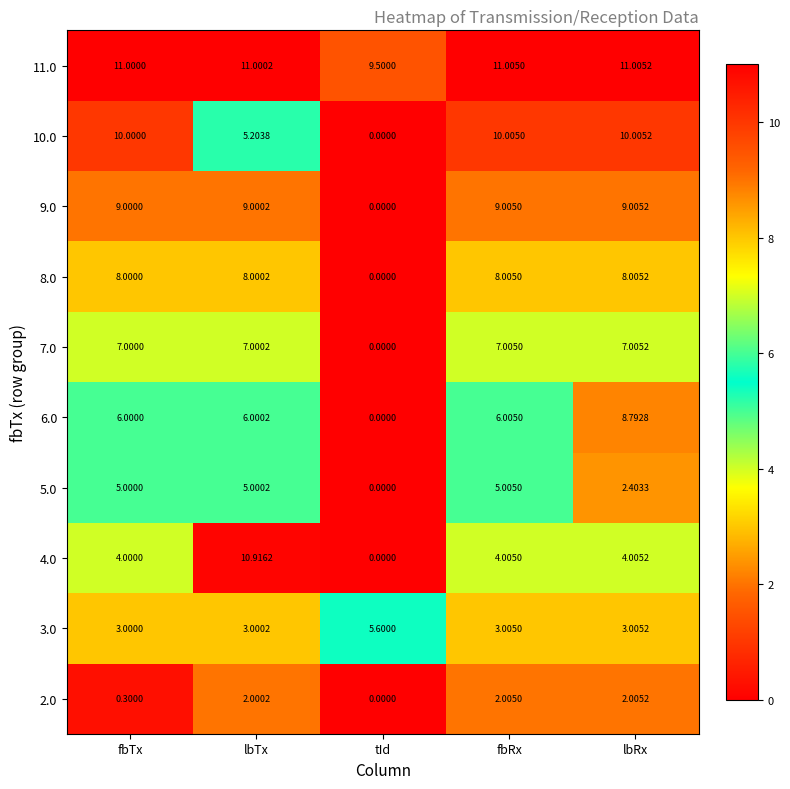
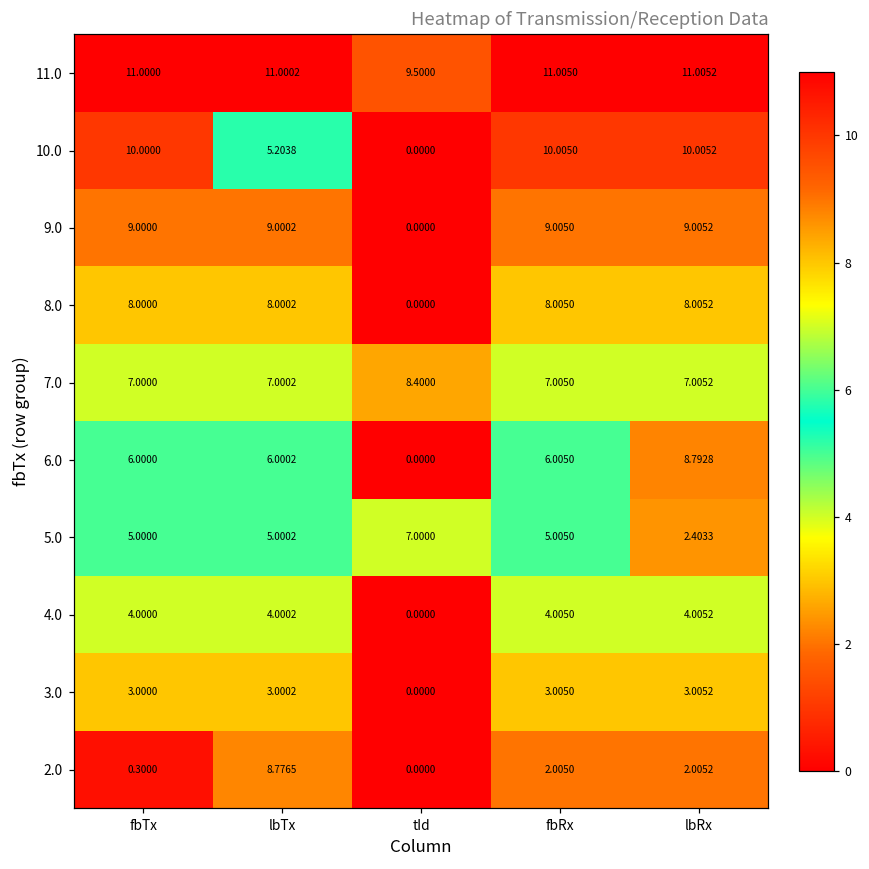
  {
    "11.0": {
      "fbTx": 11.0000,
      "lbTx": 11.0002,
      "tId": 9.5000,
      "fbRx": 11.0050,
      "lbRx": 11.0052
    },
    "10.0": {
      "fbTx": 10.0000,
      "lbTx": 5.2038,
      "tId": 0.0000,
      "fbRx": 10.0050,
      "lbRx": 10.0052
    },
    "9.0": {
      "fbTx": 9.0000,
      "lbTx": 9.0002,
      "tId": 0.0000,
      "fbRx": 9.0050,
      "lbRx": 9.0052
    },
    "8.0": {
      "fbTx": 8.0000,
      "lbTx": 8.0002,
      "tId": 0.0000,
      "fbRx": 8.0050,
      "lbRx": 8.0052
    },
    "7.0": {
      "fbTx": 7.0000,
      "lbTx": 7.0002,
-     "tId": 0.0000,
+     "tId": 8.4000,
      "fbRx": 7.0050,
      "lbRx": 7.0052
    },
    "6.0": {
      "fbTx": 6.0000,
      "lbTx": 6.0002,
      "tId": 0.0000,
      "fbRx": 6.0050,
      "lbRx": 8.7928
    },
    "5.0": {
      "fbTx": 5.0000,
      "lbTx": 5.0002,
-     "tId": 0.0000,
+     "tId": 7.0000,
      "fbRx": 5.0050,
      "lbRx": 2.4033
    },
    "4.0": {
      "fbTx": 4.0000,
-     "lbTx": 10.9162,
+     "lbTx": 4.0002,
      "tId": 0.0000,
      "fbRx": 4.0050,
      "lbRx": 4.0052
    },
    "3.0": {
      "fbTx": 3.0000,
      "lbTx": 3.0002,
-     "tId": 5.6000,
+     "tId": 0.0000,
      "fbRx": 3.0050,
      "lbRx": 3.0052
    },
    "2.0": {
      "fbTx": 0.3000,
-     "lbTx": 2.0002,
+     "lbTx": 8.7765,
      "tId": 0.0000,
      "fbRx": 2.0050,
      "lbRx": 2.0052
    }
  }
